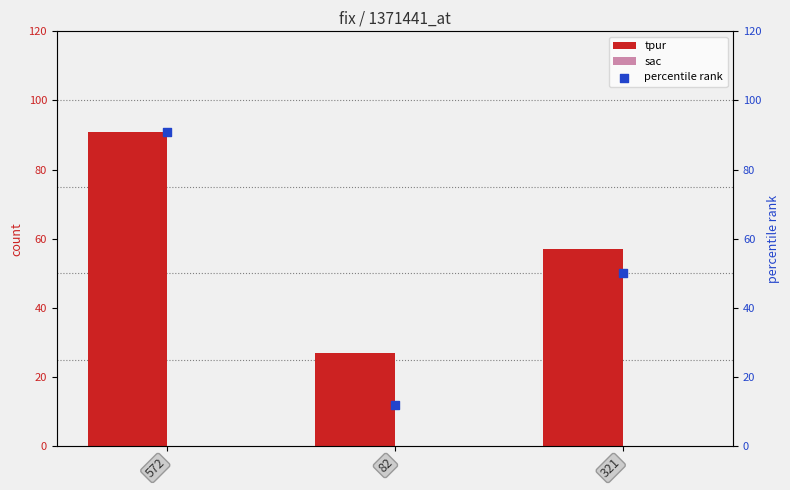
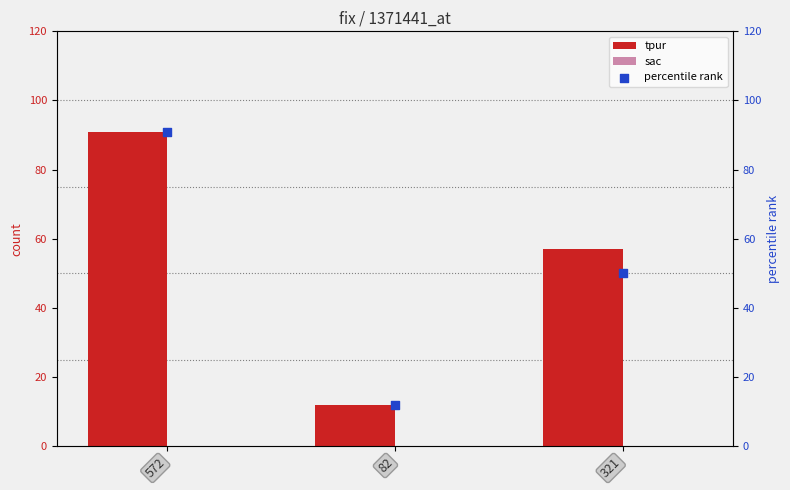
  {
    "tpur": {
      "572": 91,
-     "82": 27,
+     "82": 12,
      "321": 57
    },
    "sac": {
      "572": 0,
      "82": 0,
      "321": 0
    }
  }
